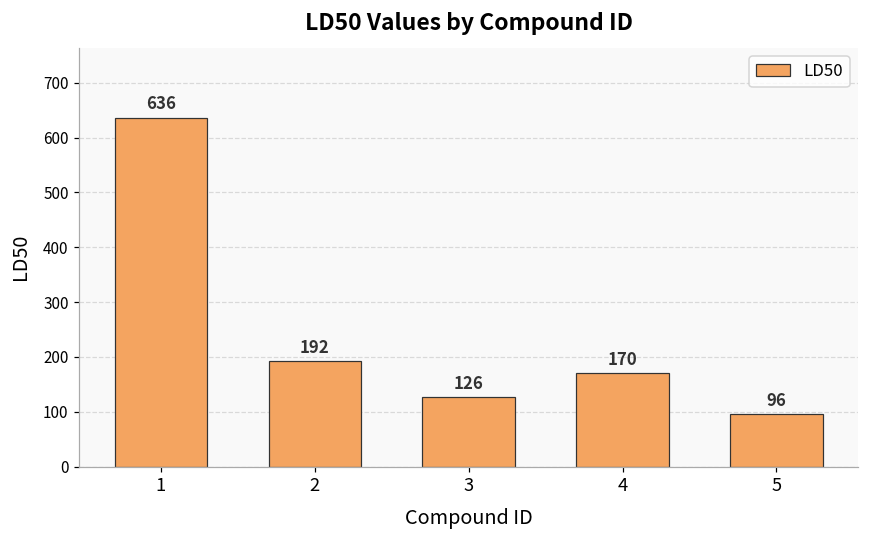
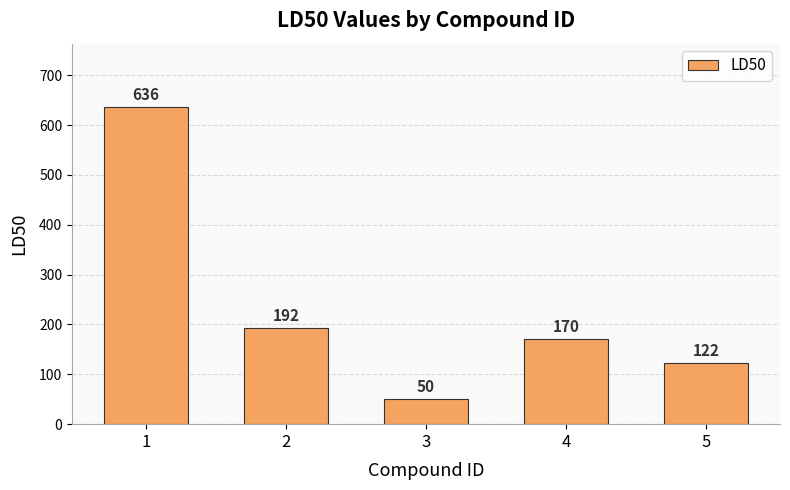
  {
    "1": 636,
    "2": 192,
-   "3": 126,
+   "3": 50,
    "4": 170,
-   "5": 96
+   "5": 122
  }
